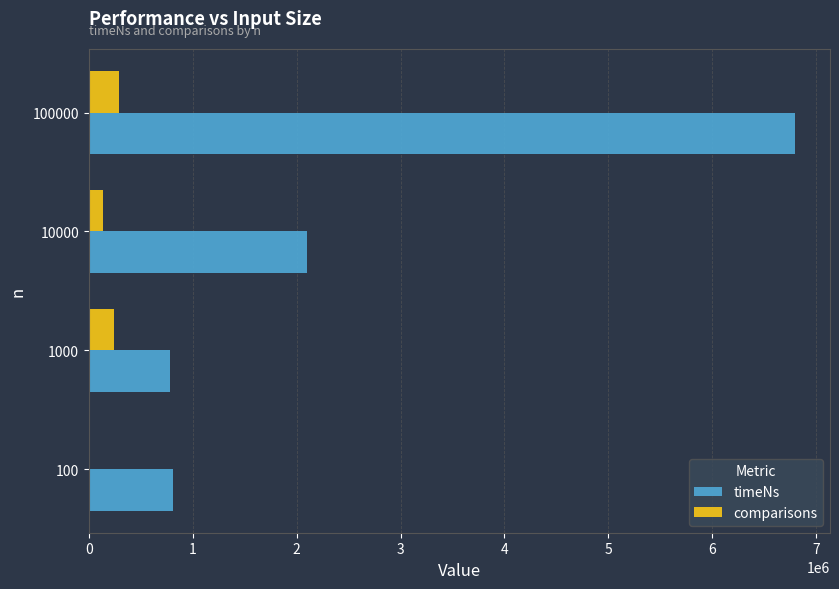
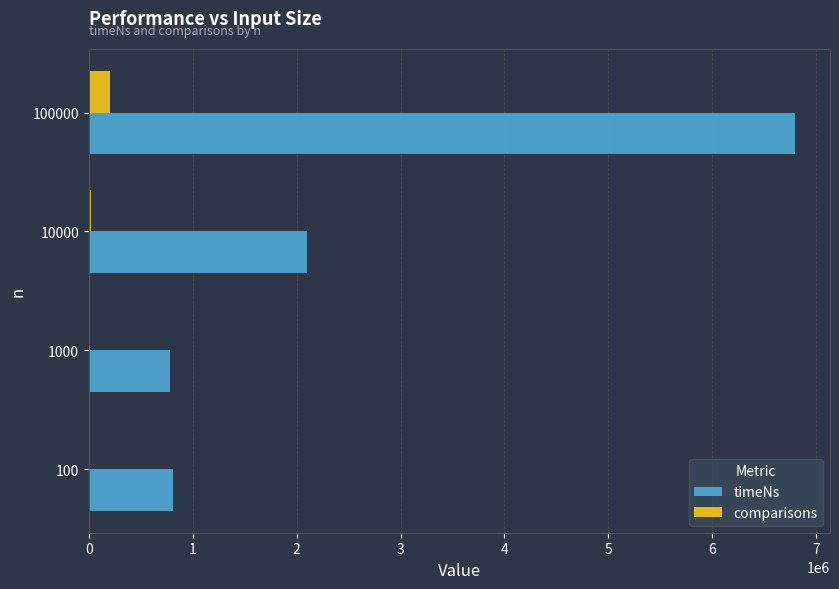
  {
    "timeNs": {
      "100000": 6790000,
      "10000": 2100000,
      "1000": 780000,
      "100": 810000
    },
    "comparisons": {
-     "100000": 290000,
-     "10000": 130000,
-     "1000": 240000
+     "100000": 200000,
+     "10000": 20000,
+     "1000": 0
    }
  }
